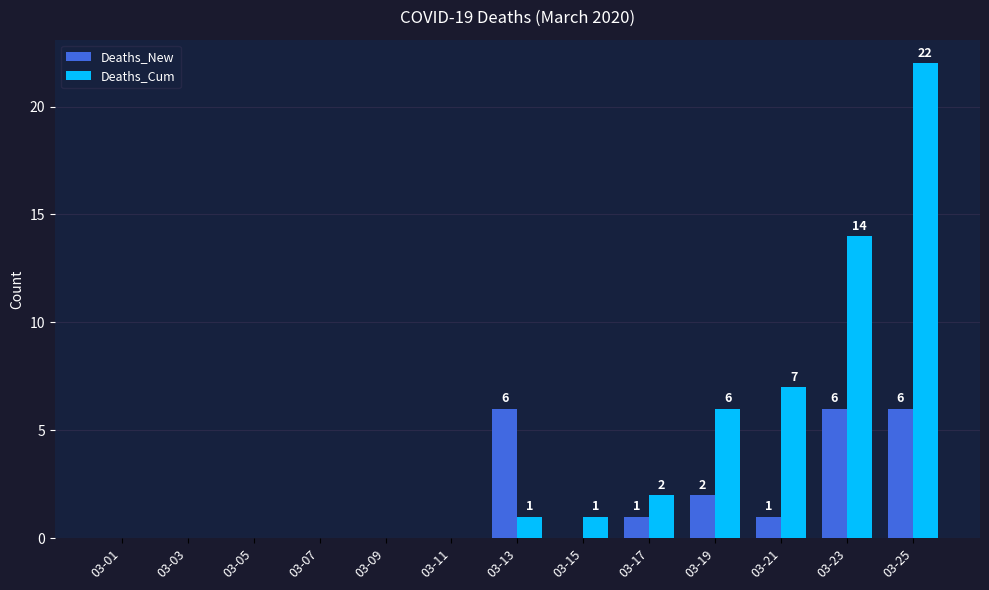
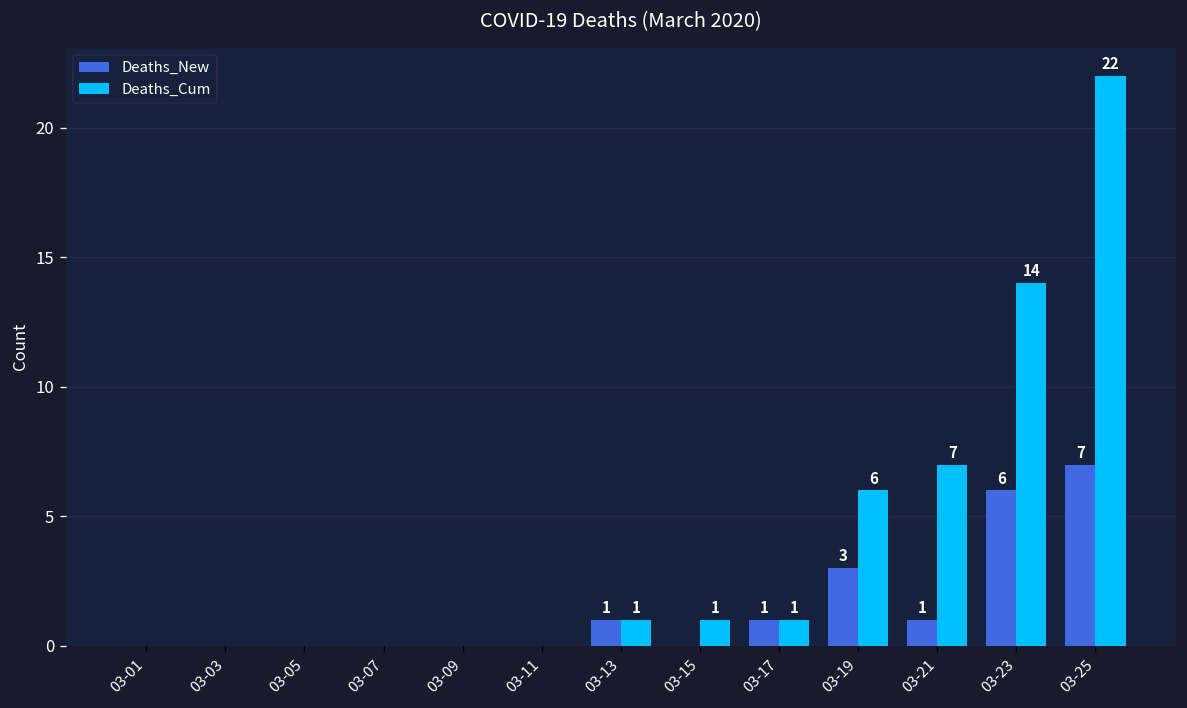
  {
    "Deaths_New": {
-     "03-13": 6,
+     "03-13": 1,
      "03-17": 1,
-     "03-19": 2,
+     "03-19": 3,
      "03-21": 1,
      "03-23": 6,
-     "03-25": 6
+     "03-25": 7
    },
    "Deaths_Cum": {
      "03-13": 1,
      "03-15": 1,
-     "03-17": 2,
+     "03-17": 1,
      "03-19": 6,
      "03-21": 7,
      "03-23": 14,
      "03-25": 22
    }
  }
